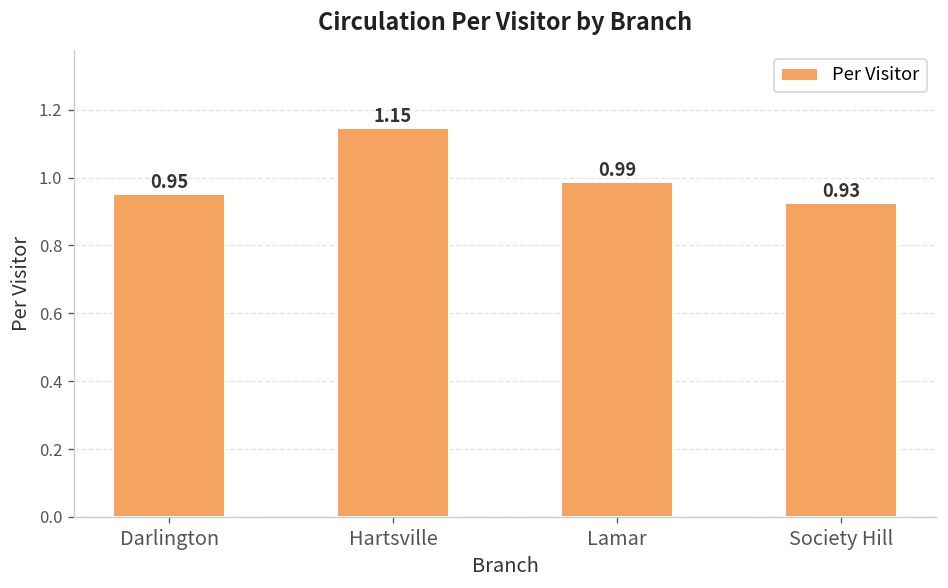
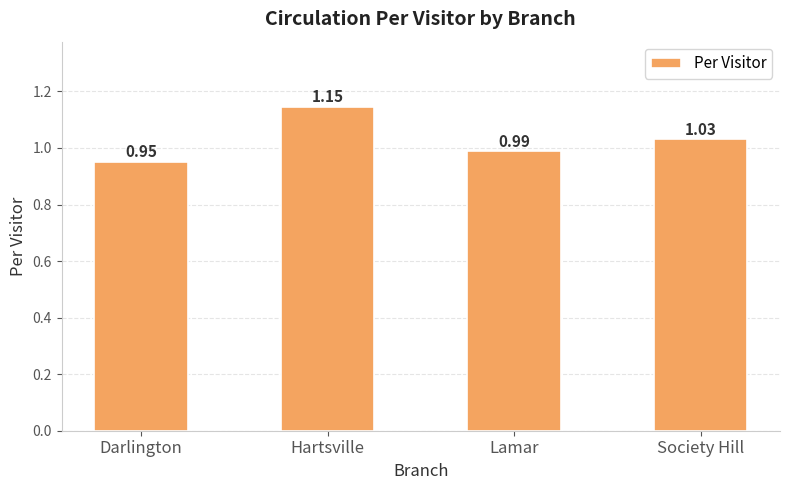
  {
    "Darlington": 0.95,
    "Hartsville": 1.15,
    "Lamar": 0.99,
-   "Society Hill": 0.93
+   "Society Hill": 1.03
  }
